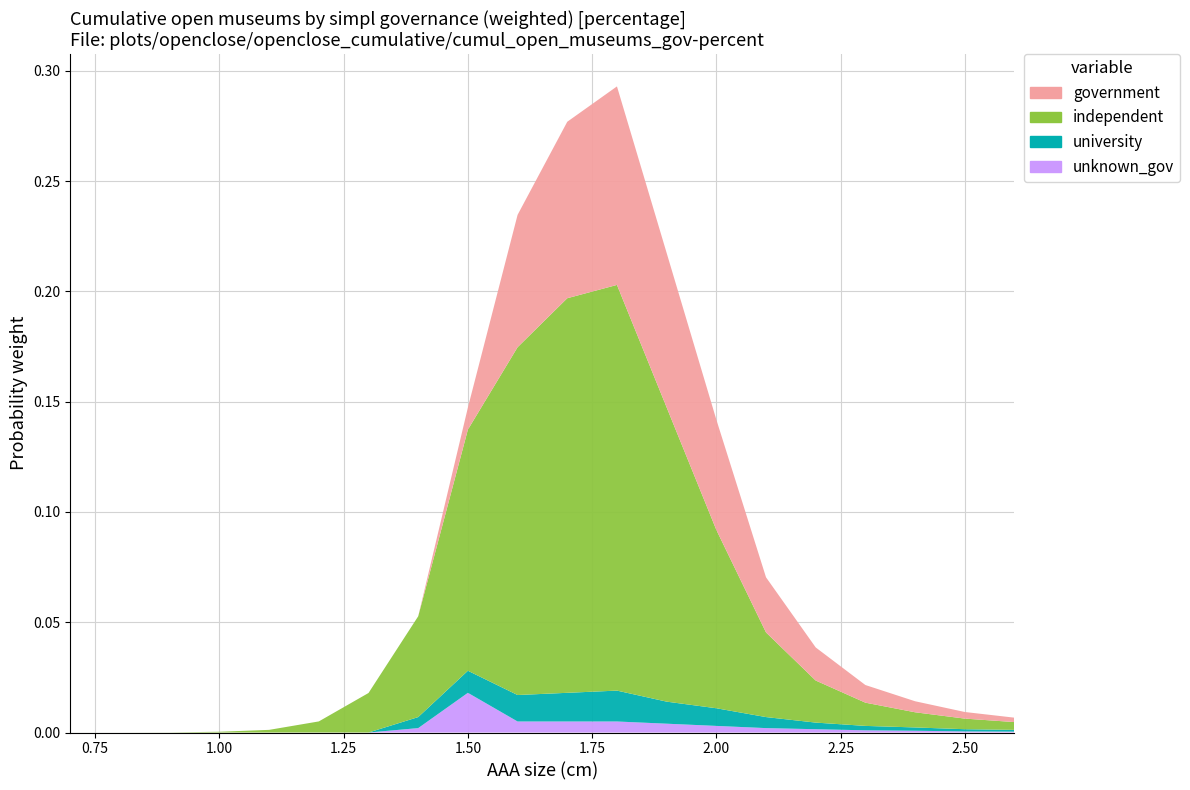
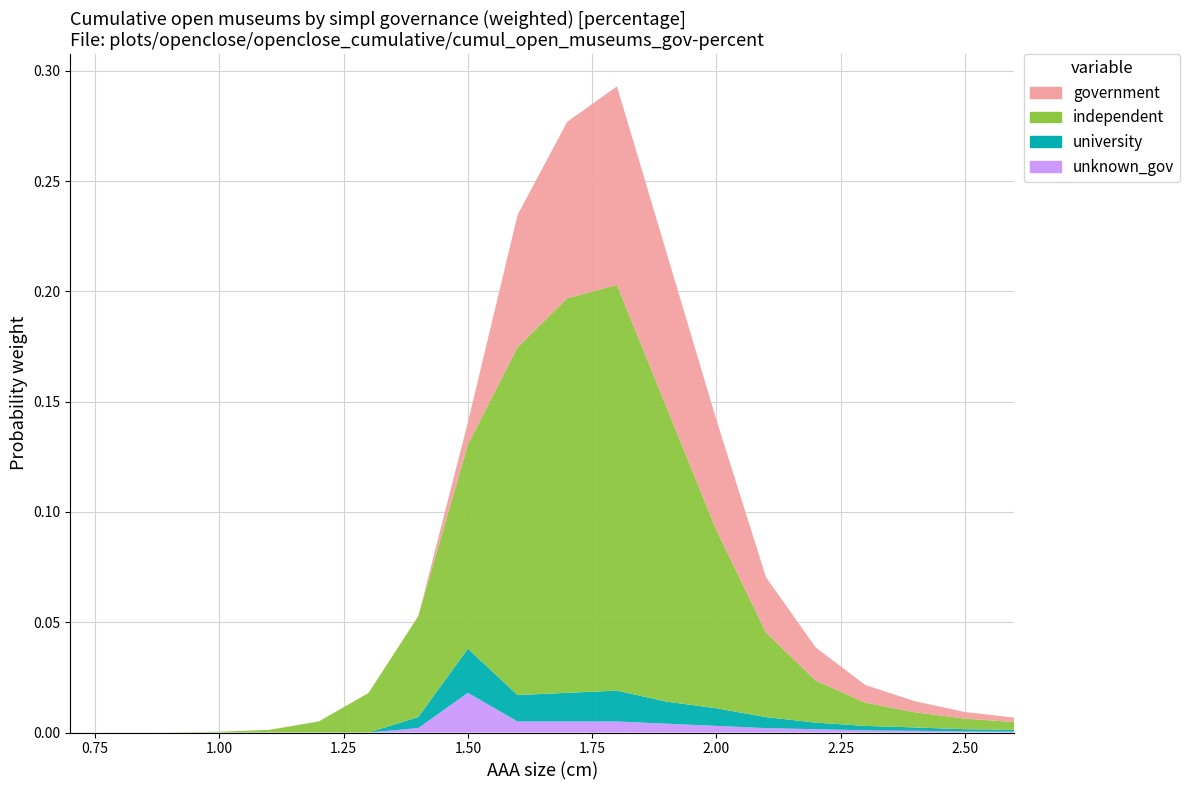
  {
    "unknown_gov": {
      "1.50": 0.018,
      "2.00": 0.003
    },
    "university": {
-     "1.50": 0.01,
+     "1.50": 0.02,
      "2.00": 0.008
    },
    "independent": {
-     "1.50": 0.109,
+     "1.50": 0.093,
      "2.00": 0.081,
      "2.50": 0.005
    },
    "government": {
      "1.50": 0.010,
      "2.00": 0.050,
      "2.50": 0.003
    }
  }
